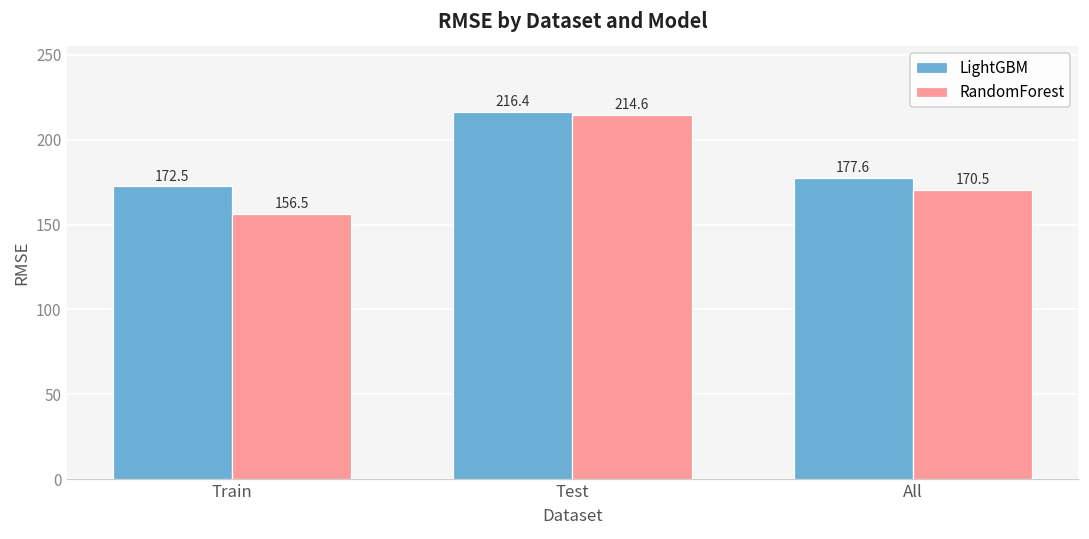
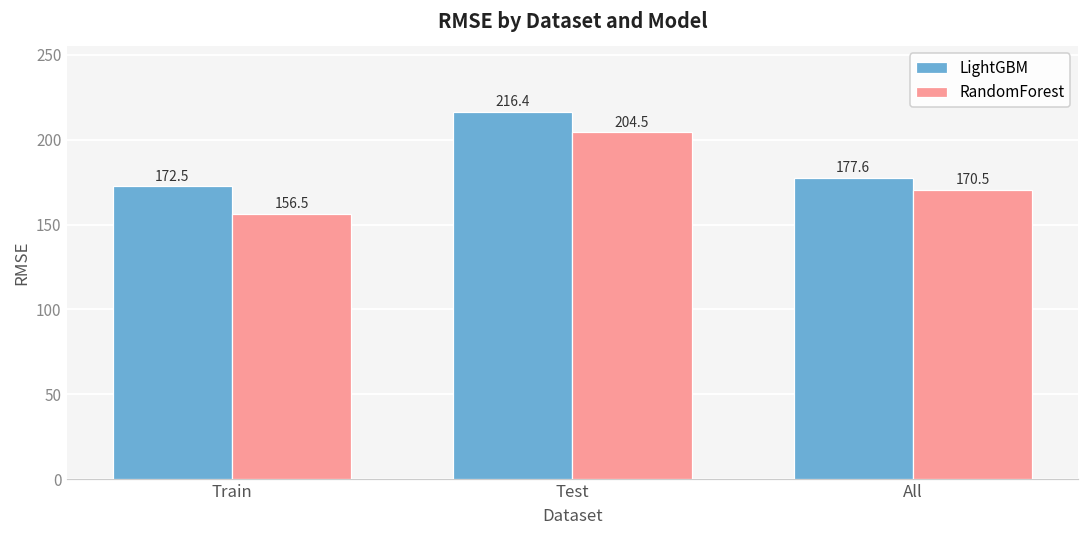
  {
    "LightGBM": {
      "Train": 172.5,
      "Test": 216.4,
      "All": 177.6
    },
    "RandomForest": {
      "Train": 156.5,
-     "Test": 214.6,
+     "Test": 204.5,
      "All": 170.5
    }
  }
